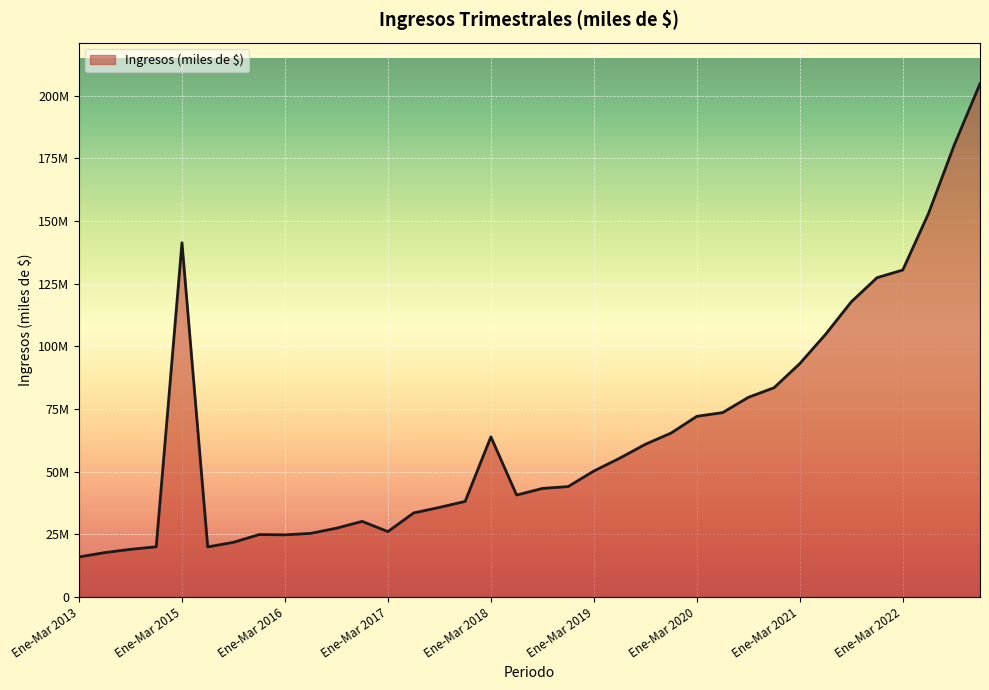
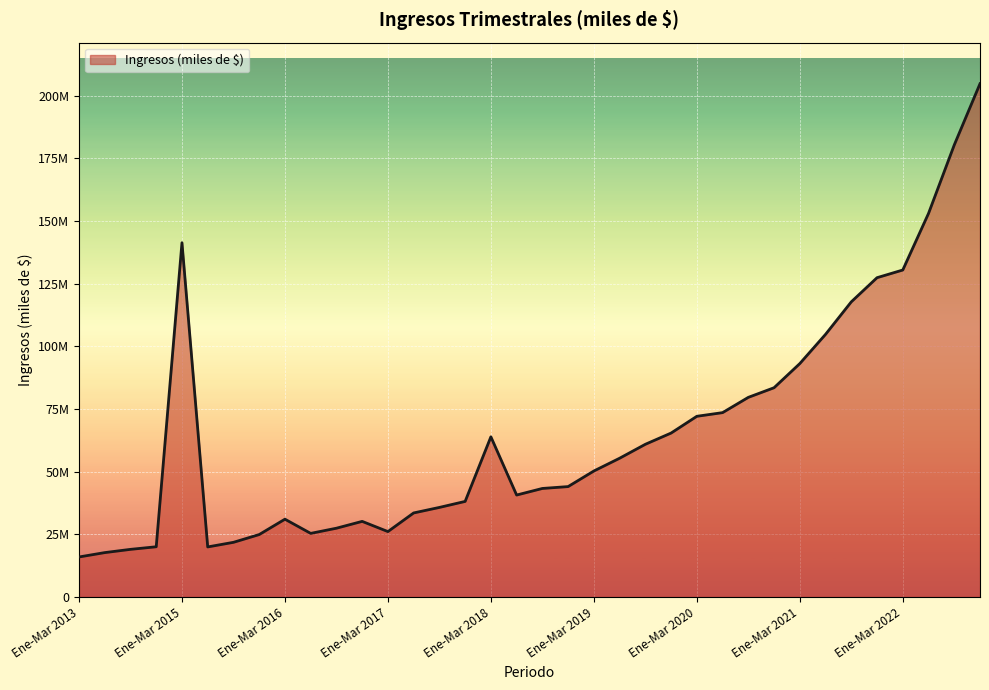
  {
    "Ene-Mar 2013": 16000000,
    "Ene-Mar 2015": 141000000,
-   "Ene-Mar 2016": 25000000,
+   "Ene-Mar 2016": 31000000,
    "Ene-Mar 2017": 26000000,
    "Ene-Mar 2018": 64000000,
    "Ene-Mar 2019": 50000000,
    "Ene-Mar 2020": 72000000,
    "Ene-Mar 2021": 93000000,
    "Ene-Mar 2022": 130000000
  }
